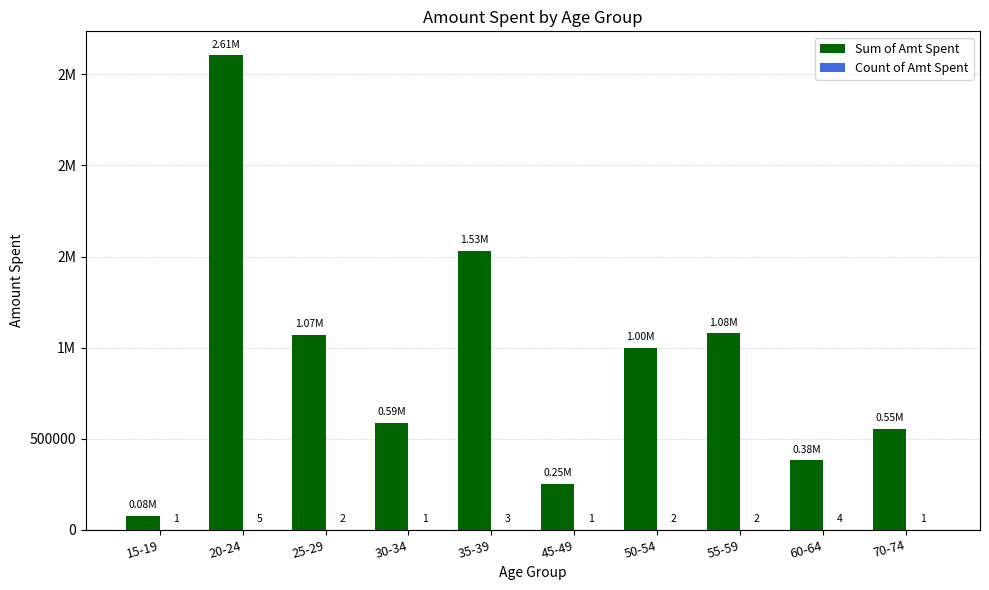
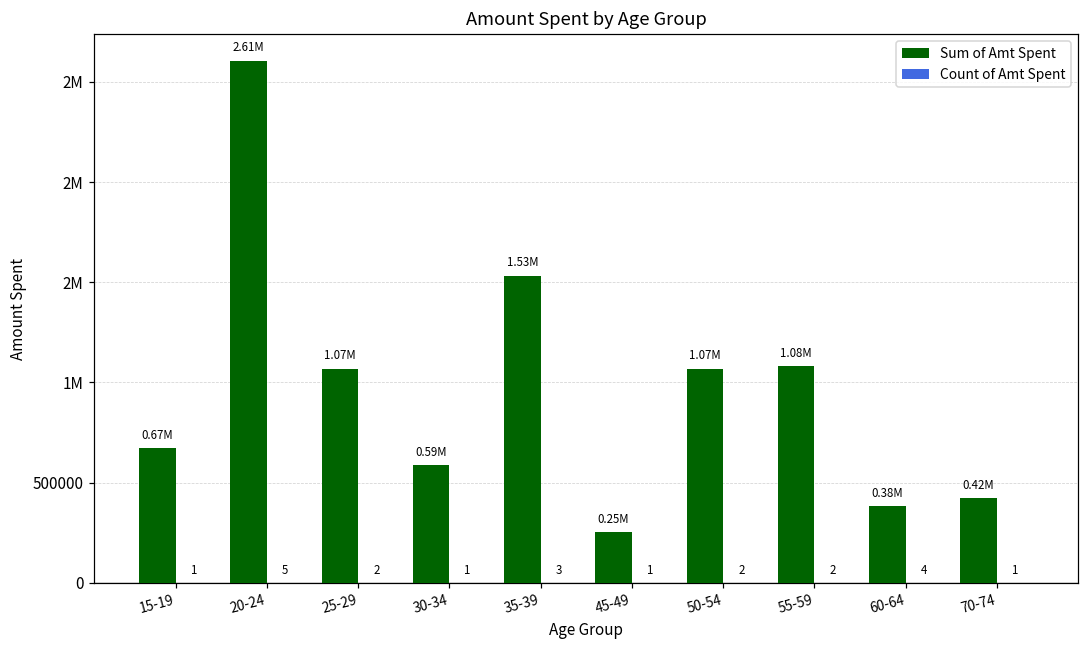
  {
    "Sum of Amt Spent": {
-     "15-19": "0.08M",
+     "15-19": "0.67M",
      "20-24": "2.61M",
      "25-29": "1.07M",
      "30-34": "0.59M",
      "35-39": "1.53M",
      "45-49": "0.25M",
-     "50-54": "1.00M",
+     "50-54": "1.07M",
      "55-59": "1.08M",
      "60-64": "0.38M",
-     "70-74": "0.55M"
+     "70-74": "0.42M"
    },
    "Count of Amt Spent": {
      "15-19": "1",
      "20-24": "5",
      "25-29": "2",
      "30-34": "1",
      "35-39": "3",
      "45-49": "1",
      "50-54": "2",
      "55-59": "2",
      "60-64": "4",
      "70-74": "1"
    }
  }
